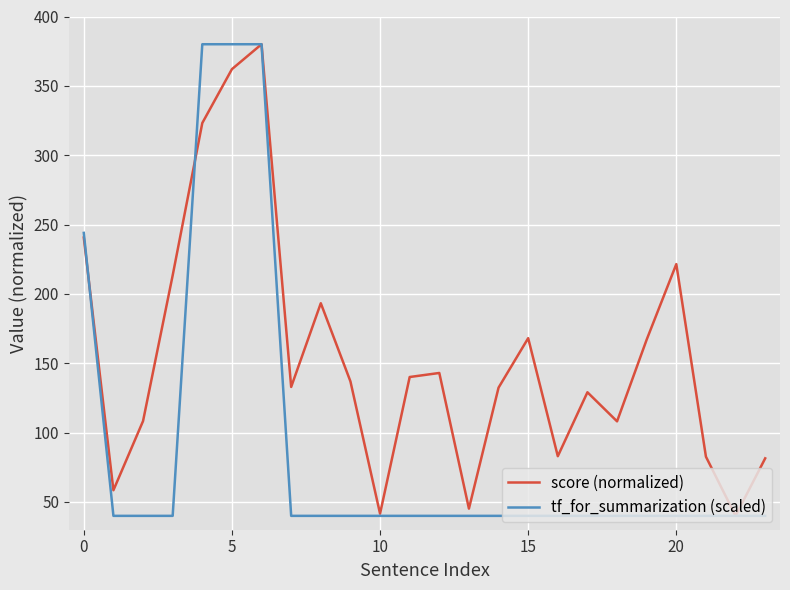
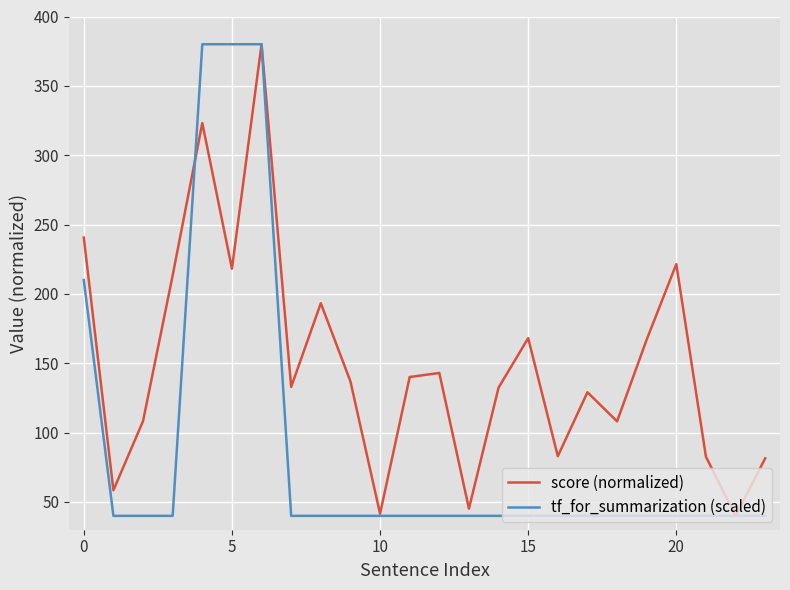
  {
    "score (normalized)": {
      "0": 241,
-     "5": 362,
+     "5": 218,
      "15": 168,
      "20": 221
    },
    "tf_for_summarization (scaled)": {
-     "0": 244,
+     "0": 210,
      "5": 380
    }
  }
